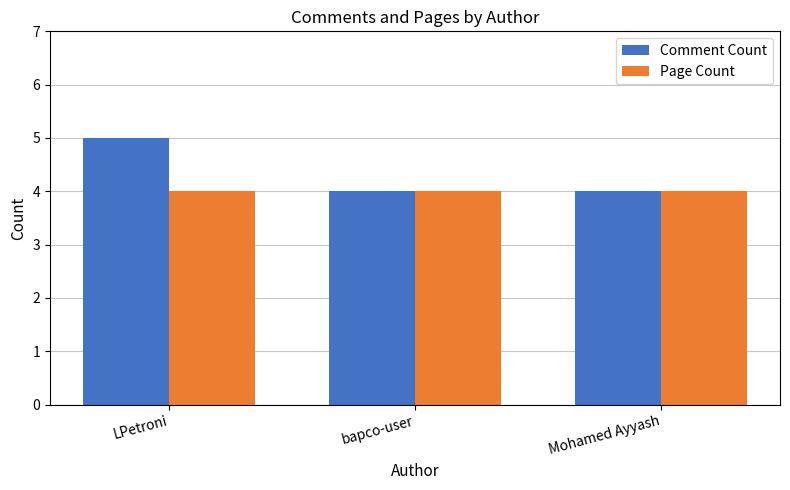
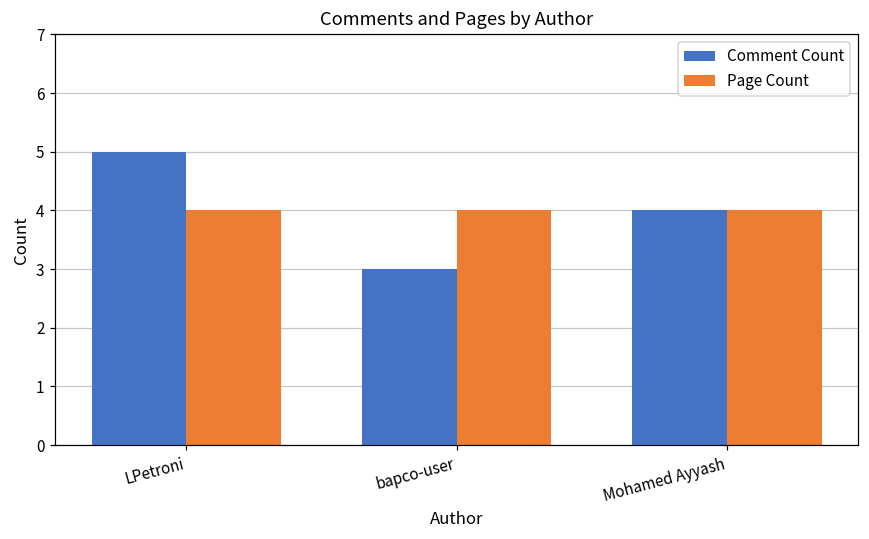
  {
    "Comment Count": {
      "LPetroni": 5,
-     "bapco-user": 4,
+     "bapco-user": 3,
      "Mohamed Ayyash": 4
    },
    "Page Count": {
      "LPetroni": 4,
      "bapco-user": 4,
      "Mohamed Ayyash": 4
    }
  }
